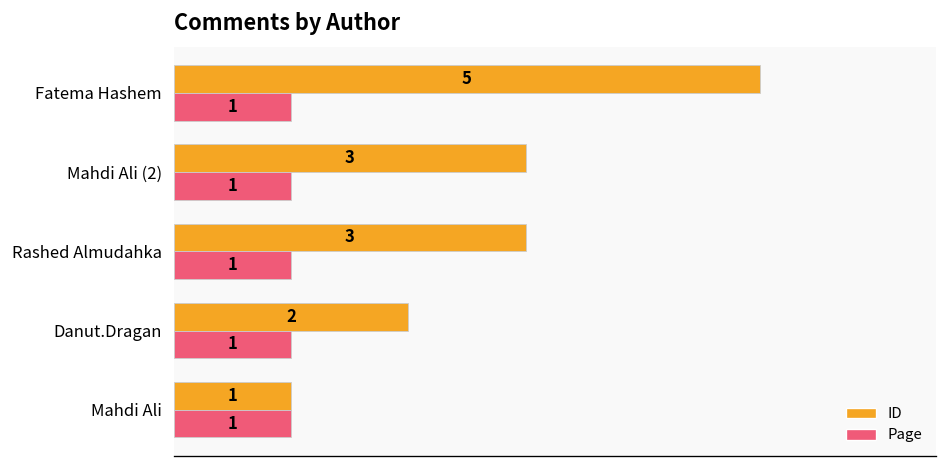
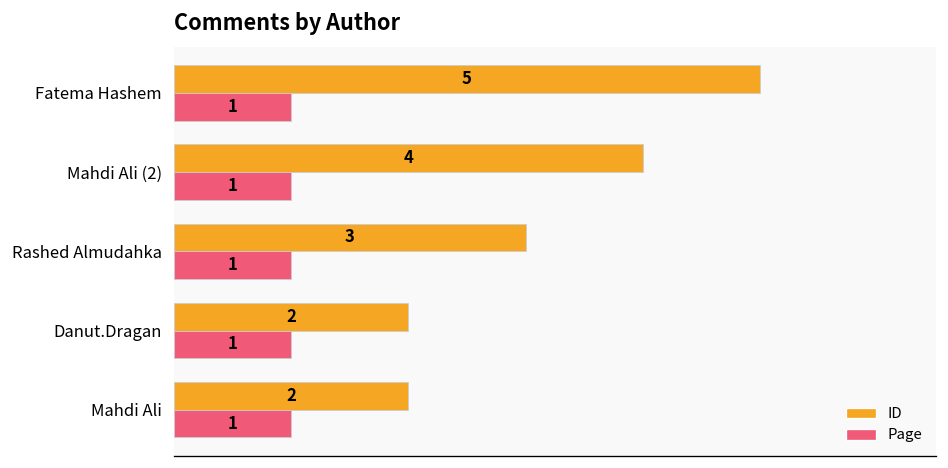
  {
    "ID": {
      "Fatema Hashem": 5,
-     "Mahdi Ali (2)": 3,
+     "Mahdi Ali (2)": 4,
      "Rashed Almudahka": 3,
      "Danut.Dragan": 2,
-     "Mahdi Ali": 1
+     "Mahdi Ali": 2
    },
    "Page": {
      "Fatema Hashem": 1,
      "Mahdi Ali (2)": 1,
      "Rashed Almudahka": 1,
      "Danut.Dragan": 1,
      "Mahdi Ali": 1
    }
  }
